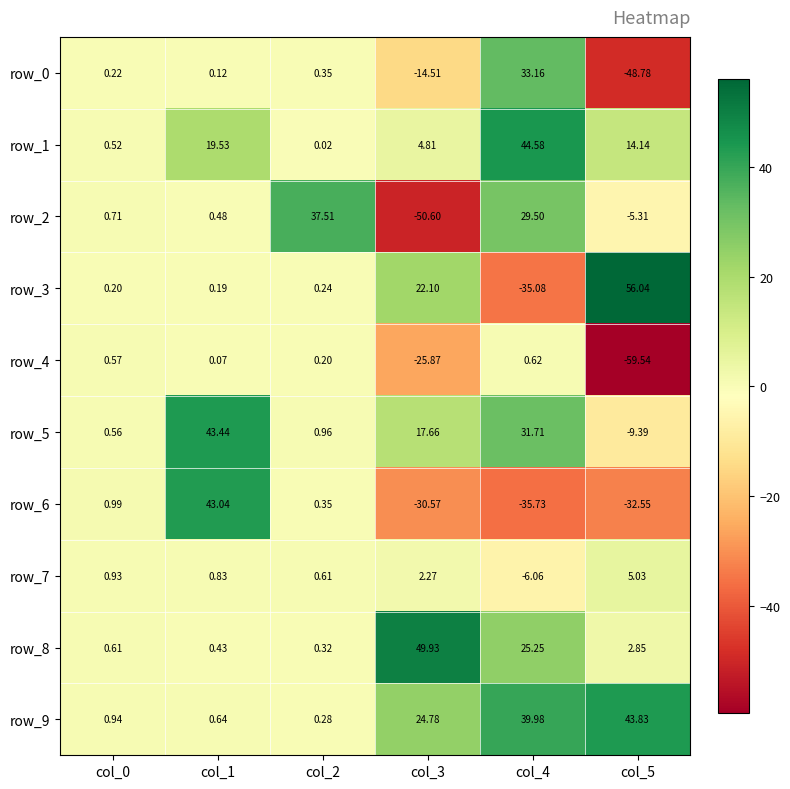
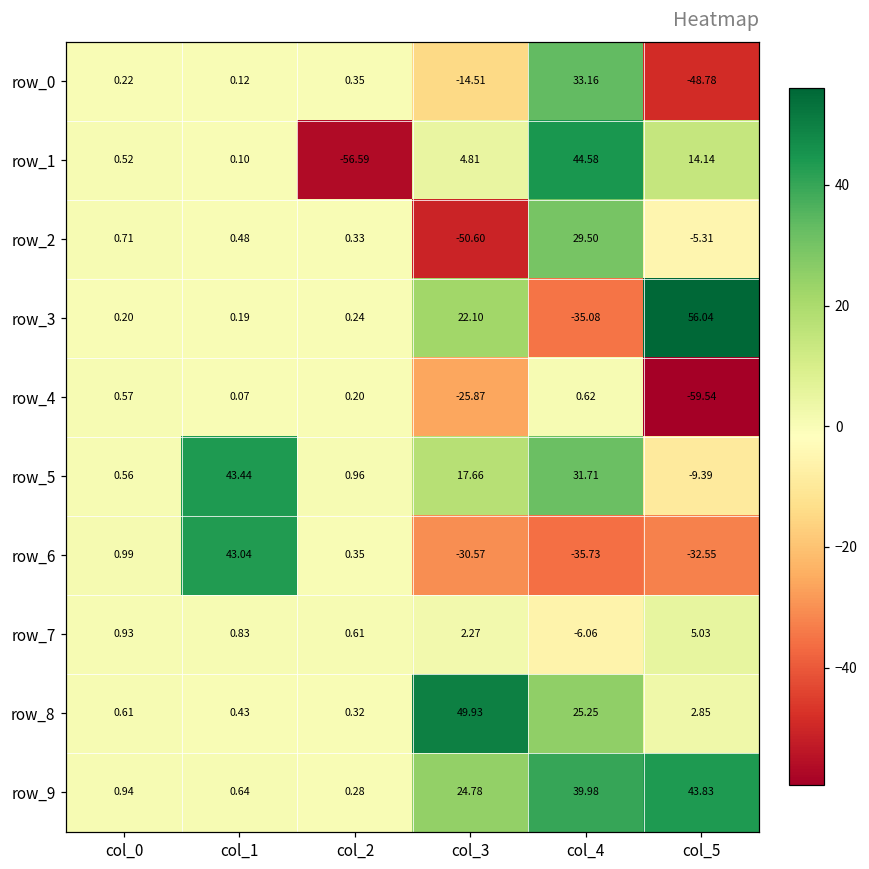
  {
    "row_0": {
      "col_0": 0.22,
      "col_1": 0.12,
      "col_2": 0.35,
      "col_3": -14.51,
      "col_4": 33.16,
      "col_5": -48.78
    },
    "row_1": {
      "col_0": 0.52,
-     "col_1": 19.53,
-     "col_2": 0.02,
+     "col_1": 0.10,
+     "col_2": -56.59,
      "col_3": 4.81,
      "col_4": 44.58,
      "col_5": 14.14
    },
    "row_2": {
      "col_0": 0.71,
      "col_1": 0.48,
-     "col_2": 37.51,
+     "col_2": 0.33,
      "col_3": -50.60,
      "col_4": 29.50,
      "col_5": -5.31
    },
    "row_3": {
      "col_0": 0.20,
      "col_1": 0.19,
      "col_2": 0.24,
      "col_3": 22.10,
      "col_4": -35.08,
      "col_5": 56.04
    },
    "row_4": {
      "col_0": 0.57,
      "col_1": 0.07,
      "col_2": 0.20,
      "col_3": -25.87,
      "col_4": 0.62,
      "col_5": -59.54
    },
    "row_5": {
      "col_0": 0.56,
      "col_1": 43.44,
      "col_2": 0.96,
      "col_3": 17.66,
      "col_4": 31.71,
      "col_5": -9.39
    },
    "row_6": {
      "col_0": 0.99,
      "col_1": 43.04,
      "col_2": 0.35,
      "col_3": -30.57,
      "col_4": -35.73,
      "col_5": -32.55
    },
    "row_7": {
      "col_0": 0.93,
      "col_1": 0.83,
      "col_2": 0.61,
      "col_3": 2.27,
      "col_4": -6.06,
      "col_5": 5.03
    },
    "row_8": {
      "col_0": 0.61,
      "col_1": 0.43,
      "col_2": 0.32,
      "col_3": 49.93,
      "col_4": 25.25,
      "col_5": 2.85
    },
    "row_9": {
      "col_0": 0.94,
      "col_1": 0.64,
      "col_2": 0.28,
      "col_3": 24.78,
      "col_4": 39.98,
      "col_5": 43.83
    }
  }
